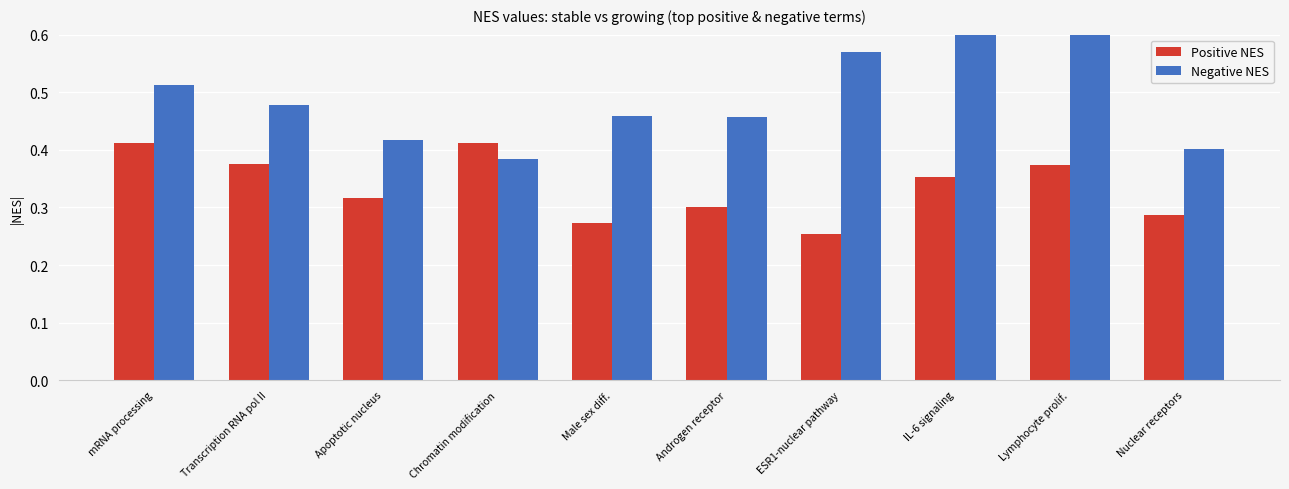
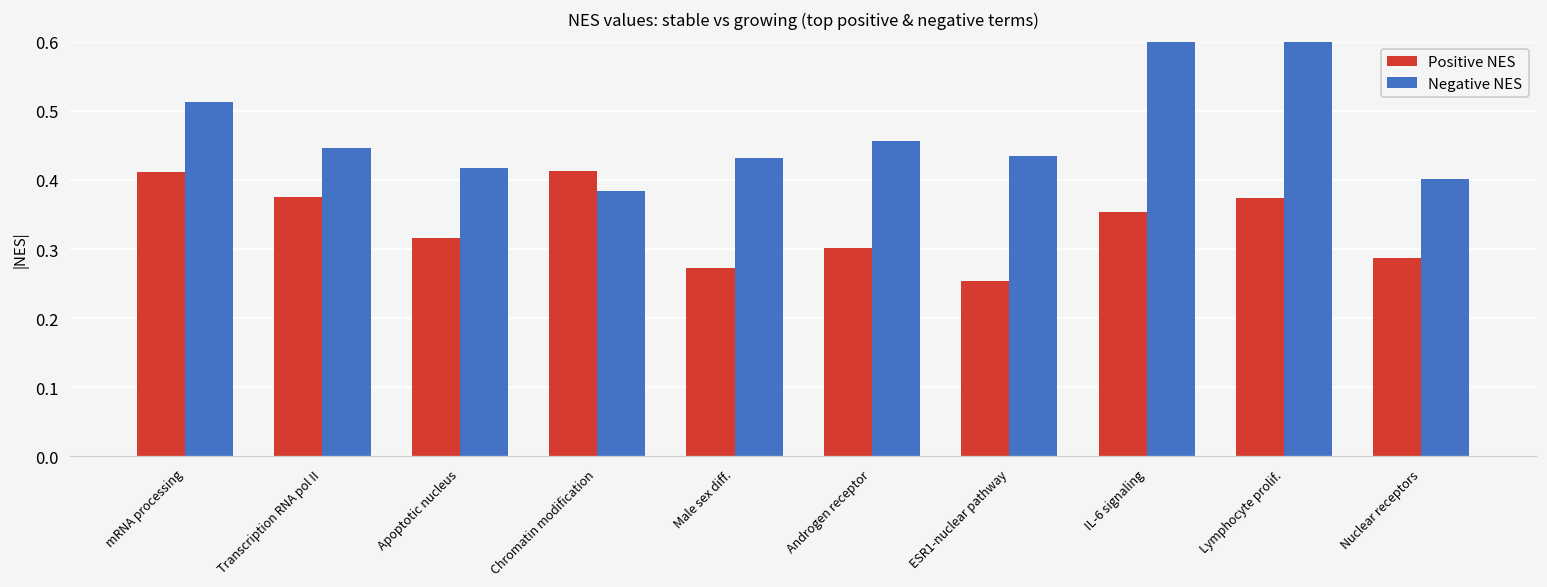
  {
    "Positive NES": {
      "mRNA processing": 0.41,
      "Transcription RNA pol II": 0.38,
      "Apoptotic nucleus": 0.32,
      "Chromatin modification": 0.41,
      "Male sex diff.": 0.27,
      "Androgen receptor": 0.30,
      "ESR1-nuclear pathway": 0.25,
      "IL-6 signaling": 0.35,
      "Lymphocyte prolif.": 0.37,
      "Nuclear receptors": 0.29
    },
    "Negative NES": {
      "mRNA processing": 0.51,
-     "Transcription RNA pol II": 0.48,
+     "Transcription RNA pol II": 0.45,
      "Apoptotic nucleus": 0.42,
      "Chromatin modification": 0.38,
-     "Male sex diff.": 0.46,
+     "Male sex diff.": 0.43,
      "Androgen receptor": 0.46,
-     "ESR1-nuclear pathway": 0.57,
+     "ESR1-nuclear pathway": 0.43,
      "Nuclear receptors": 0.40
    }
  }
